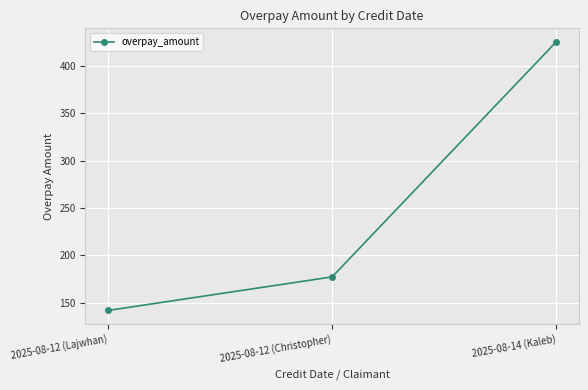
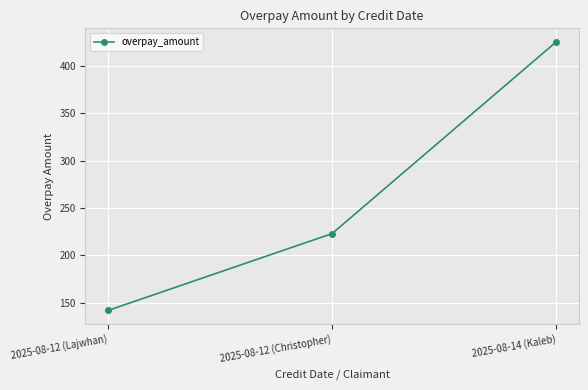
  {
    "2025-08-12 (Lajwhan)": 140,
-   "2025-08-12 (Christopher)": 180,
+   "2025-08-12 (Christopher)": 220,
    "2025-08-14 (Kaleb)": 430
  }
